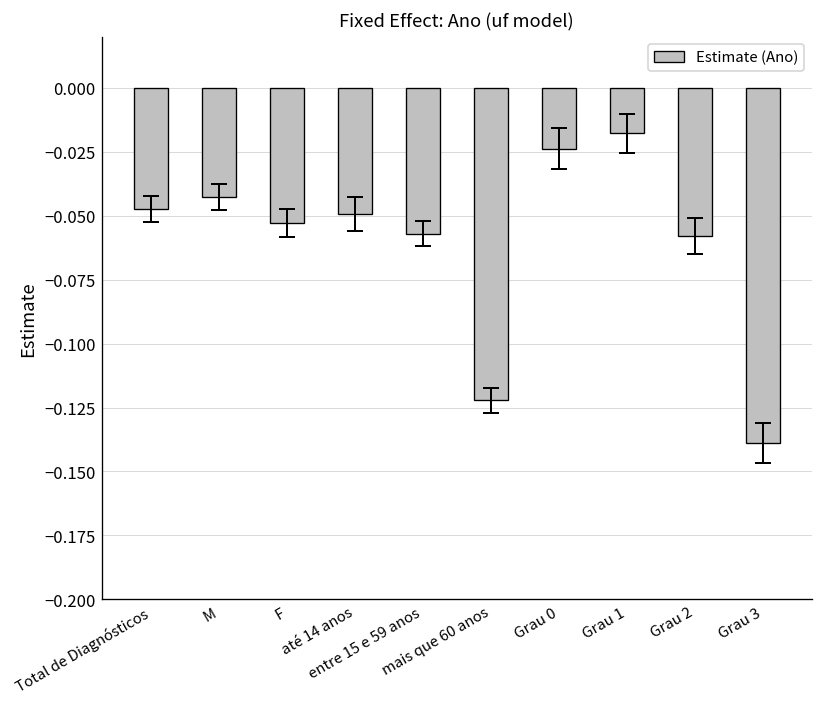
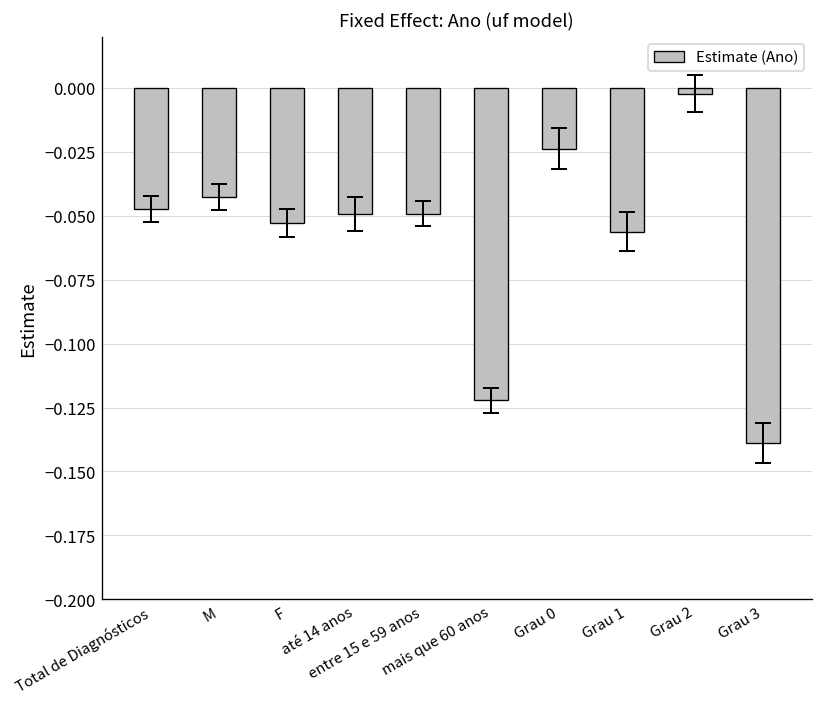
  {
    "Estimate (Ano)": {
      "Total de Diagnósticos": -0.047,
      "M": -0.043,
      "F": -0.053,
      "até 14 anos": -0.049,
-     "entre 15 e 59 anos": -0.057,
+     "entre 15 e 59 anos": -0.049,
      "mais que 60 anos": -0.122,
      "Grau 0": -0.024,
-     "Grau 1": -0.018,
-     "Grau 2": -0.058,
+     "Grau 1": -0.056,
+     "Grau 2": -0.002,
      "Grau 3": -0.139
    }
  }
